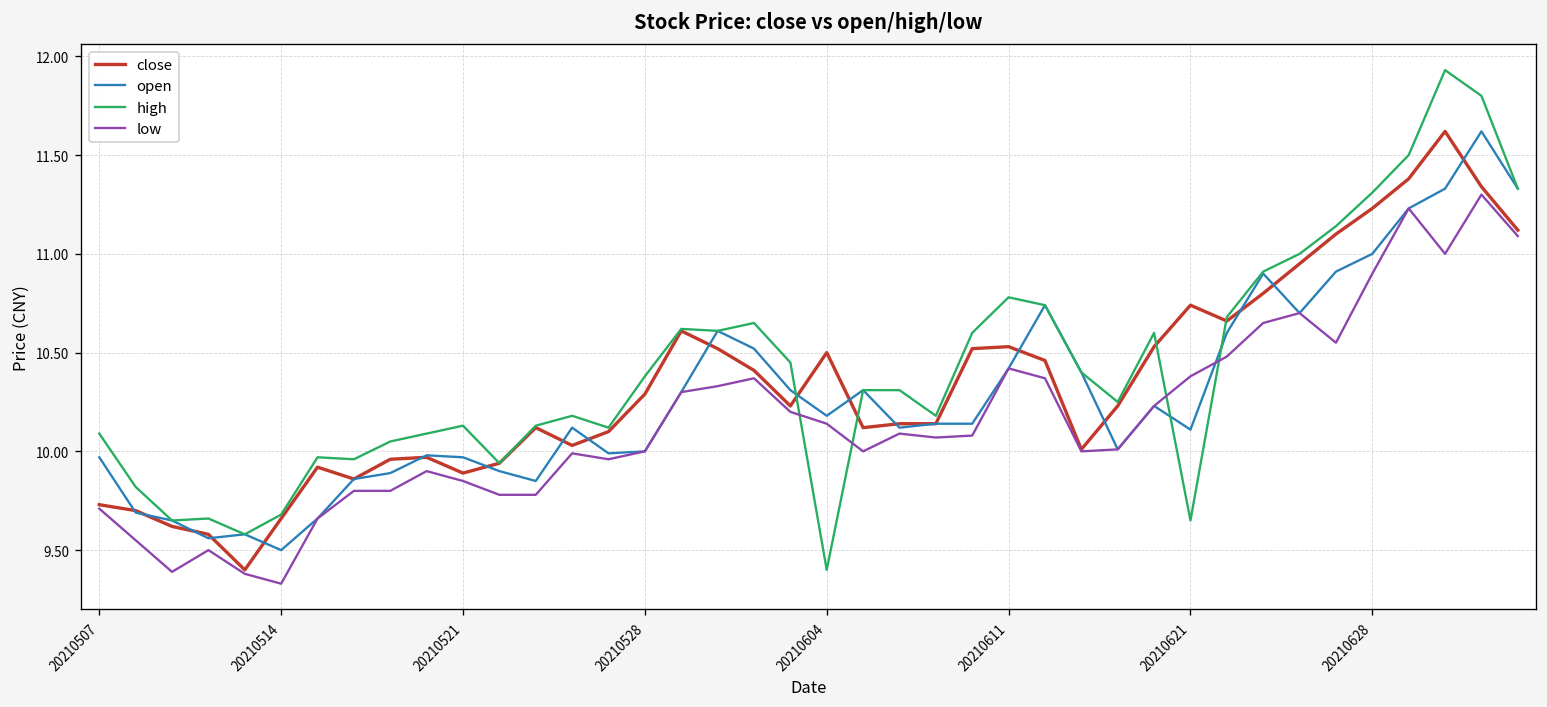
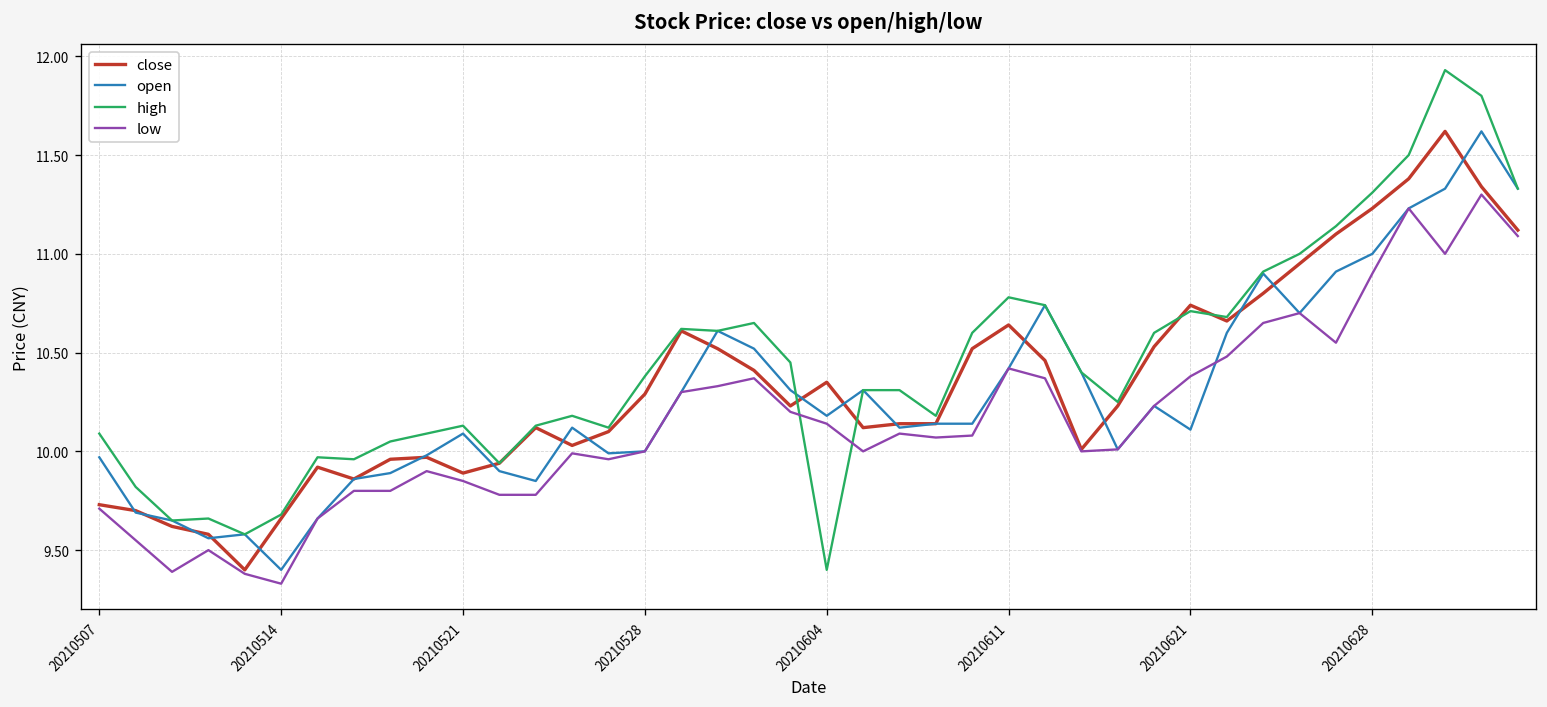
  {
    "close": {
      "20210507": 9.73,
      "20210514": 9.66,
      "20210521": 9.89,
      "20210528": 10.29,
-     "20210604": 10.50,
-     "20210611": 10.53,
+     "20210604": 10.35,
+     "20210611": 10.64,
      "20210621": 10.74,
      "20210628": 11.23
    },
    "open": {
      "20210507": 9.97,
-     "20210514": 9.5,
-     "20210521": 9.97,
+     "20210514": 9.4,
+     "20210521": 10.09,
      "20210604": 10.18,
      "20210621": 10.11,
      "20210628": 11.00
    },
    "high": {
      "20210507": 10.09,
      "20210514": 9.68,
      "20210521": 10.13,
      "20210528": 10.38,
      "20210604": 9.40,
      "20210611": 10.78,
-     "20210621": 9.65,
+     "20210621": 10.71,
      "20210628": 11.31
    },
    "low": {
      "20210507": 9.71,
      "20210514": 9.33,
      "20210521": 9.85,
      "20210604": 10.14,
      "20210621": 10.38,
      "20210628": 10.90
    }
  }
